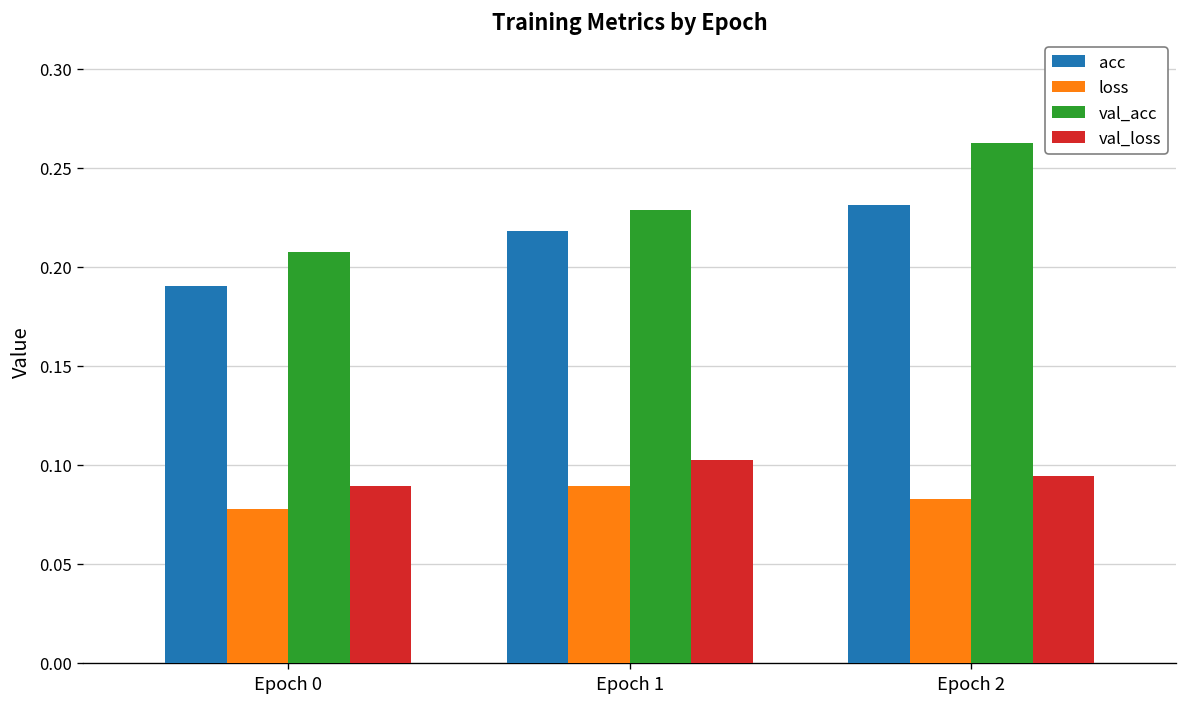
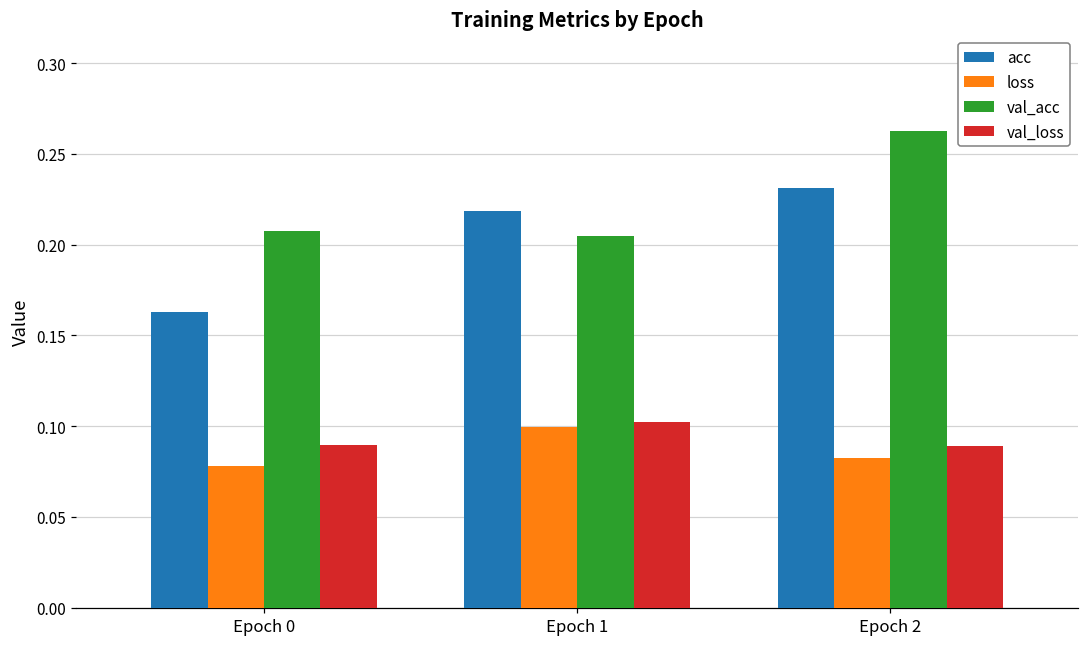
  {
    "acc": {
-     "Epoch 0": 0.190,
+     "Epoch 0": 0.163,
      "Epoch 1": 0.218,
      "Epoch 2": 0.231
    },
    "loss": {
      "Epoch 0": 0.078,
-     "Epoch 1": 0.090,
+     "Epoch 1": 0.100,
      "Epoch 2": 0.083
    },
    "val_acc": {
      "Epoch 0": 0.208,
-     "Epoch 1": 0.229,
+     "Epoch 1": 0.205,
      "Epoch 2": 0.263
    },
    "val_loss": {
      "Epoch 0": 0.090,
      "Epoch 1": 0.103,
-     "Epoch 2": 0.094
+     "Epoch 2": 0.089
    }
  }
